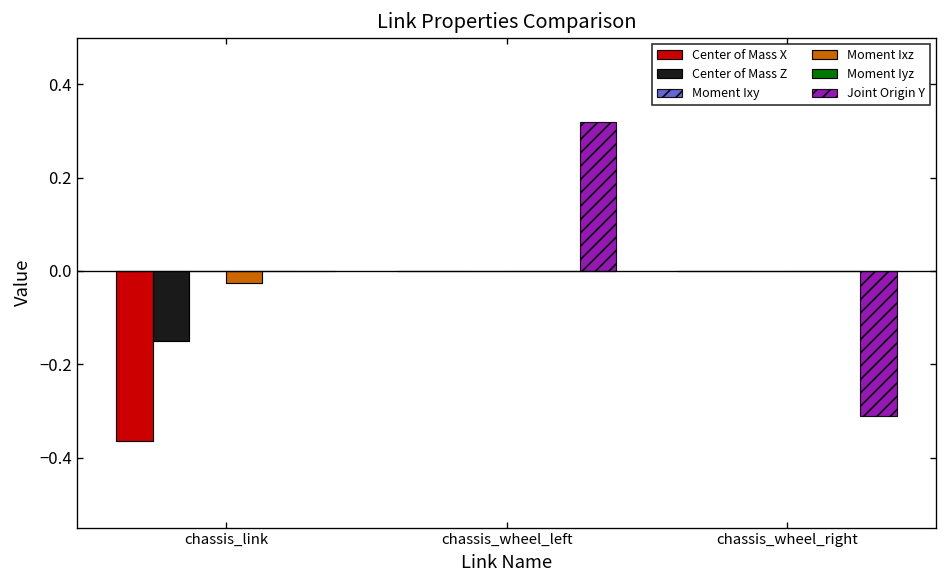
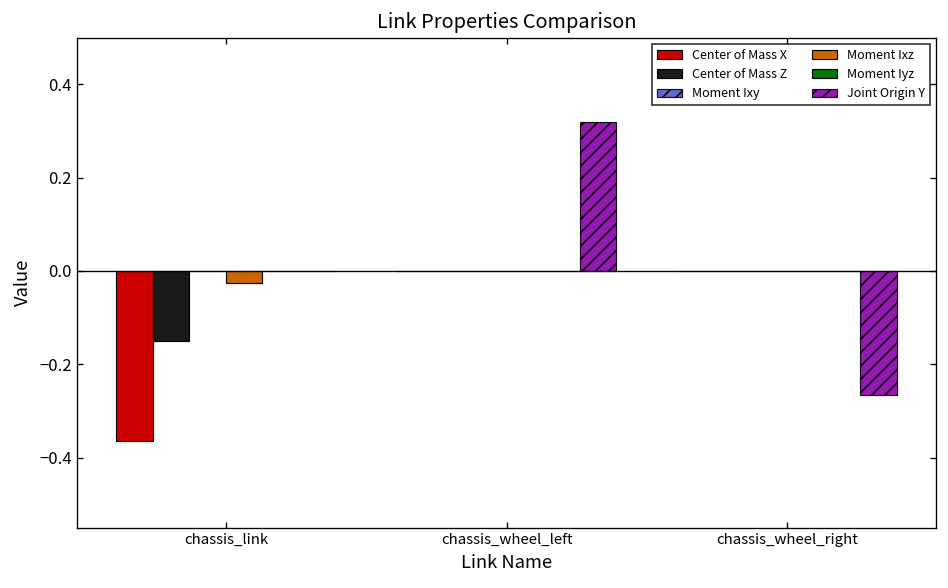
  {
    "Center of Mass X": {
      "chassis_link": -0.37,
      "chassis_wheel_left": 0.00,
      "chassis_wheel_right": 0.00
    },
    "Center of Mass Z": {
      "chassis_link": -0.15,
      "chassis_wheel_right": 0.00
    },
    "Moment Ixz": {
      "chassis_link": -0.03
    },
    "Joint Origin Y": {
      "chassis_link": 0.00,
      "chassis_wheel_left": 0.32,
-     "chassis_wheel_right": -0.31
+     "chassis_wheel_right": -0.27
    }
  }
